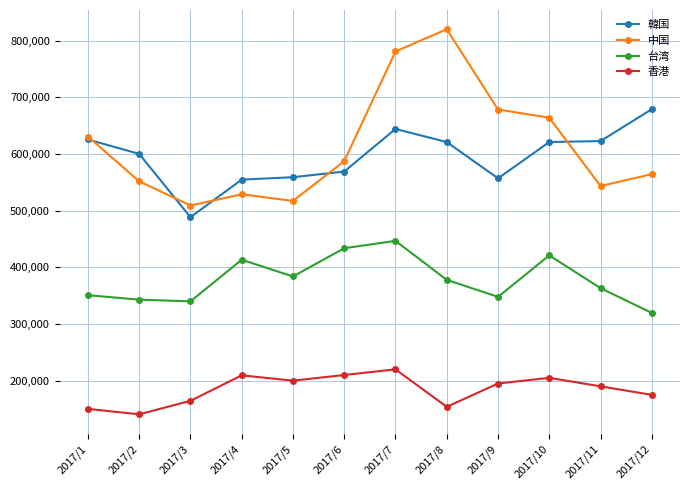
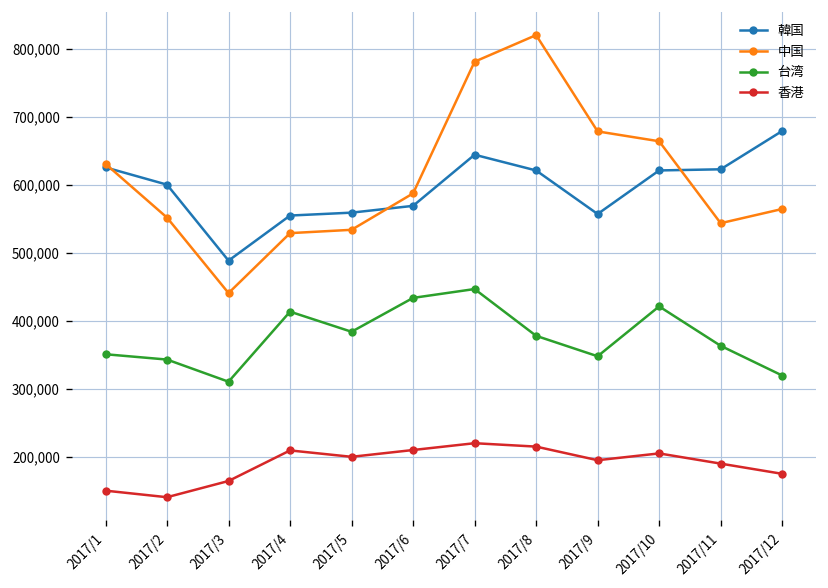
  {
    "韓国": {
      "2017/1": "630,000",
      "2017/2": "600,000",
      "2017/3": "490,000",
      "2017/4": "550,000",
      "2017/5": "560,000",
      "2017/6": "570,000",
      "2017/7": "640,000",
      "2017/8": "620,000",
      "2017/9": "560,000",
      "2017/10": "620,000",
      "2017/11": "620,000",
      "2017/12": "680,000"
    },
    "中国": {
      "2017/1": "630,000",
      "2017/2": "550,000",
-     "2017/3": "510,000",
+     "2017/3": "440,000",
      "2017/4": "530,000",
-     "2017/5": "520,000",
+     "2017/5": "530,000",
      "2017/6": "590,000",
      "2017/7": "780,000",
      "2017/8": "820,000",
      "2017/9": "680,000",
      "2017/10": "660,000",
      "2017/11": "540,000",
      "2017/12": "560,000"
    },
    "台湾": {
      "2017/1": "350,000",
      "2017/2": "340,000",
-     "2017/3": "340,000",
+     "2017/3": "310,000",
      "2017/4": "410,000",
      "2017/5": "380,000",
      "2017/6": "430,000",
      "2017/7": "450,000",
      "2017/8": "380,000",
      "2017/9": "350,000",
      "2017/10": "420,000",
      "2017/11": "360,000",
      "2017/12": "320,000"
    },
    "香港": {
      "2017/1": "150,000",
      "2017/2": "140,000",
      "2017/3": "160,000",
      "2017/4": "210,000",
      "2017/5": "200,000",
      "2017/6": "210,000",
      "2017/7": "220,000",
-     "2017/8": "150,000",
+     "2017/8": "220,000",
      "2017/9": "200,000",
      "2017/10": "210,000",
      "2017/11": "190,000",
      "2017/12": "180,000"
    }
  }
